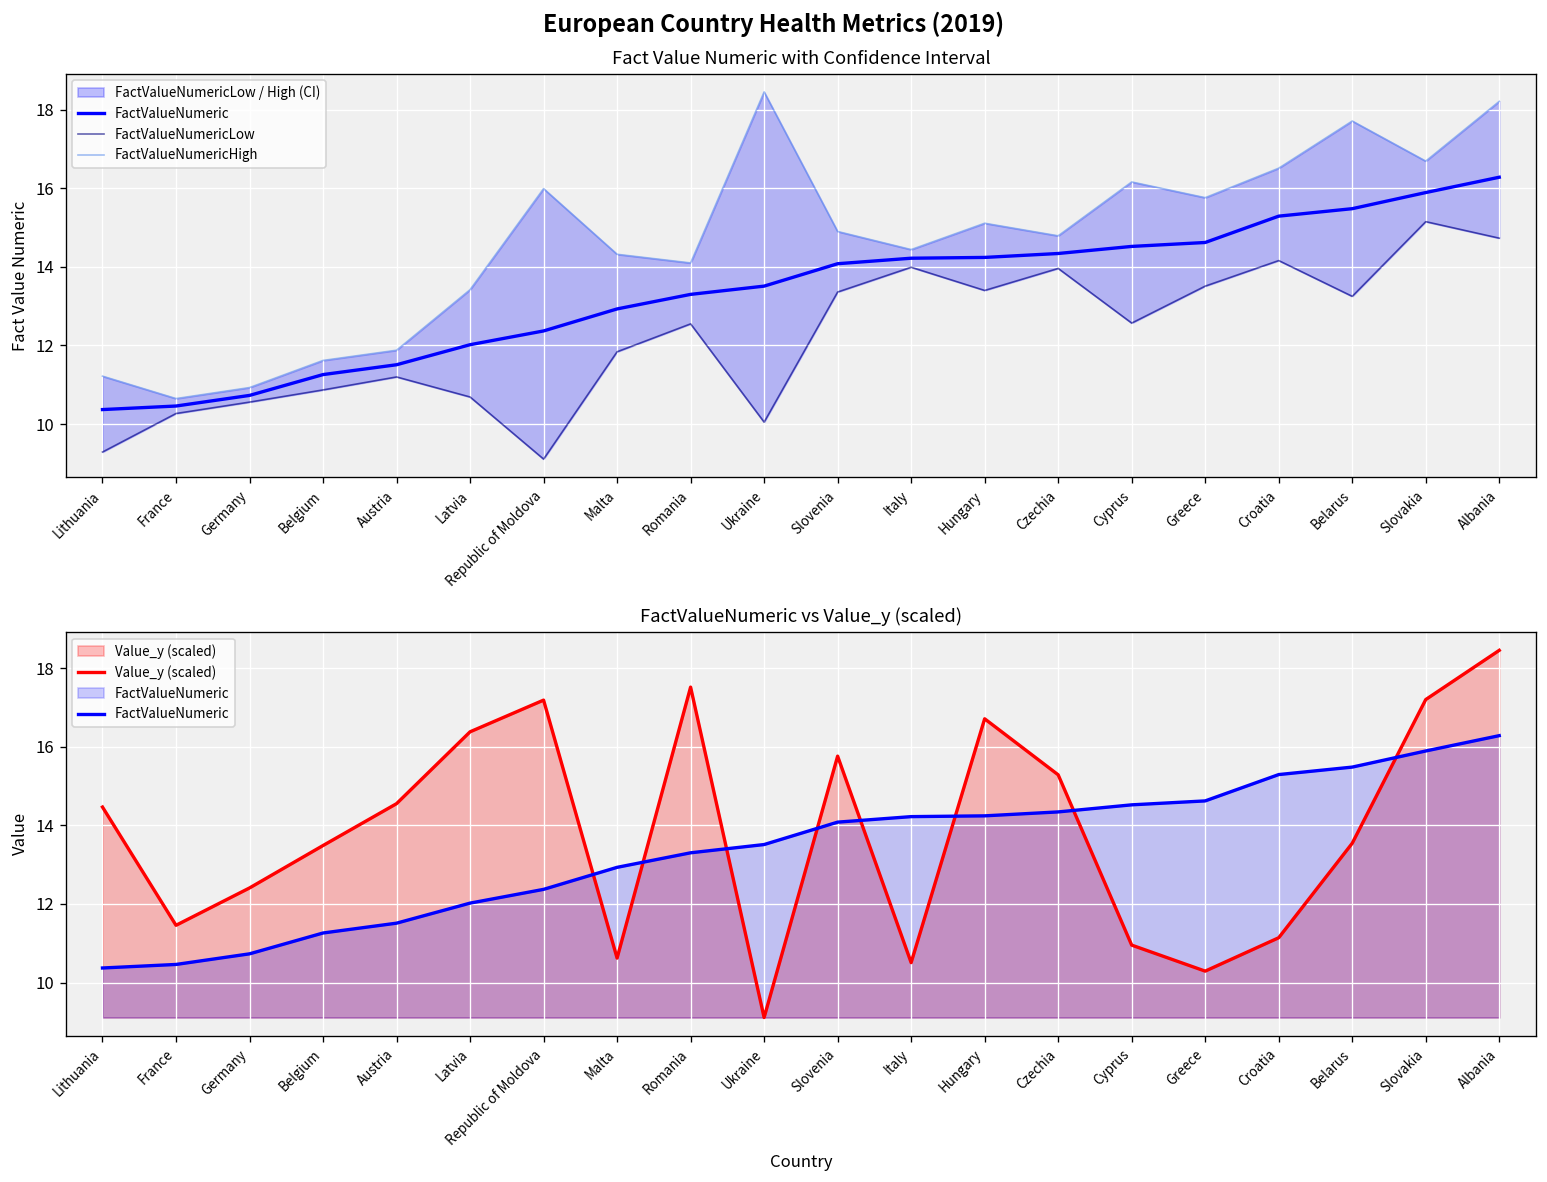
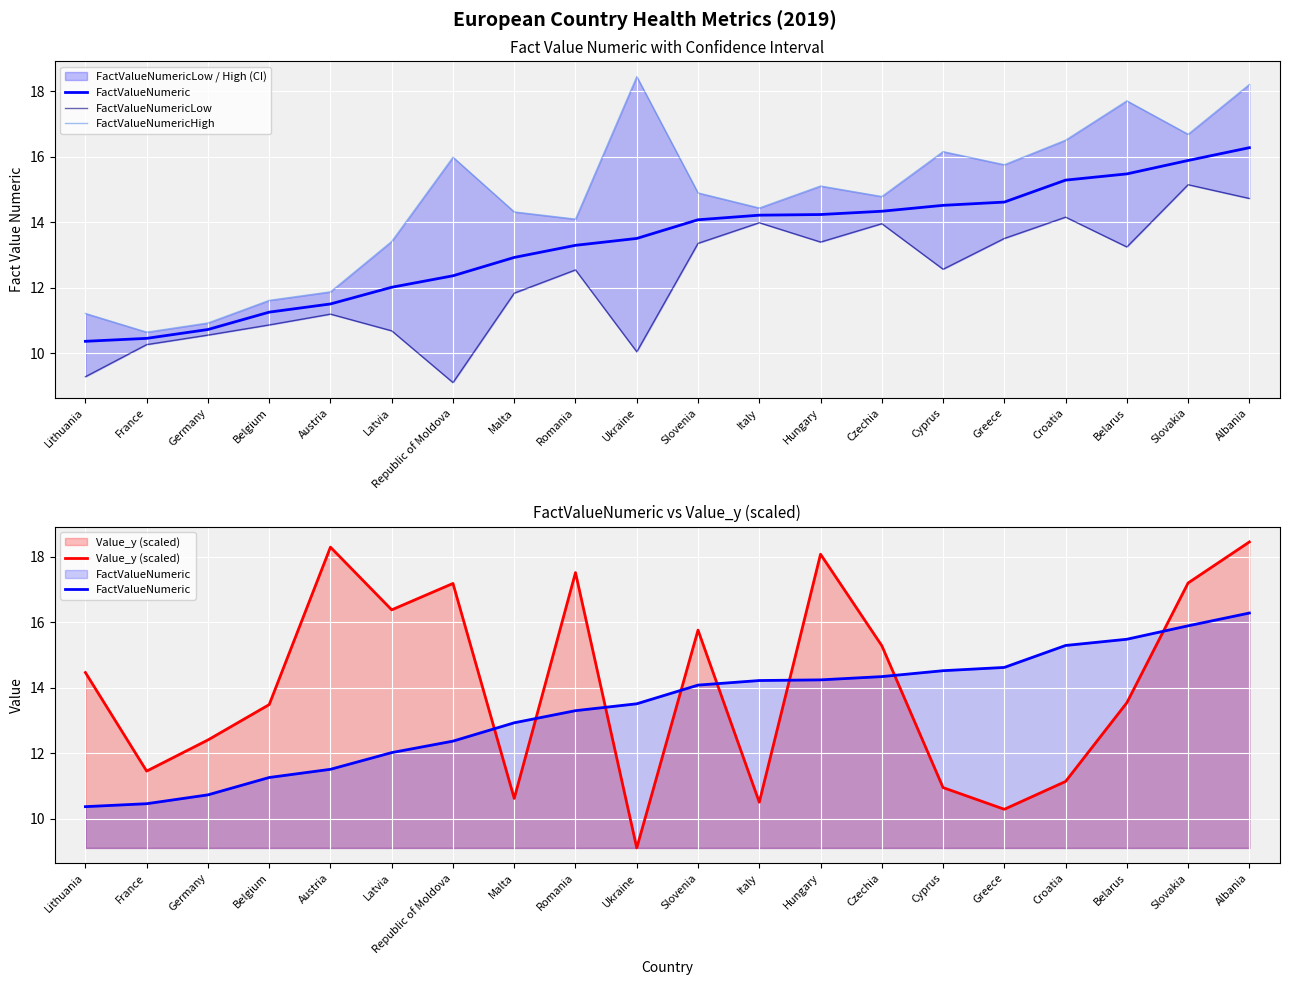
  {
    "Fact Value Numeric with Confidence Interval": {
      "FactValueNumericLow": {
        "Lithuania": 9.3,
        "France": 10.3,
        "Germany": 10.6,
        "Belgium": 10.9,
        "Austria": 11.2,
        "Latvia": 10.7,
        "Republic of Moldova": 9.1,
        "Malta": 11.8,
        "Romania": 12.6,
        "Ukraine": 10.1,
        "Slovenia": 13.4,
        "Italy": 14.0,
        "Hungary": 13.4,
        "Czechia": 14.0,
        "Cyprus": 12.6,
        "Greece": 13.5,
        "Croatia": 14.2,
        "Belarus": 13.3,
        "Slovakia": 15.2,
        "Albania": 14.7
      }
    },
    "FactValueNumeric vs Value_y (scaled)": {
      "Value_y (scaled)": {
        "Lithuania": 14.5,
        "France": 11.5,
        "Germany": 12.4,
        "Belgium": 13.5,
-       "Austria": 14.5,
+       "Austria": 18.3,
        "Latvia": 16.4,
        "Republic of Moldova": 17.2,
        "Malta": 10.6,
        "Romania": 17.5,
        "Ukraine": 9.1,
        "Slovenia": 15.8,
        "Italy": 10.5,
-       "Hungary": 16.7,
+       "Hungary": 18.1,
        "Czechia": 15.3,
        "Cyprus": 11.0,
        "Greece": 10.3,
        "Croatia": 11.1,
        "Belarus": 13.5,
        "Slovakia": 17.2,
        "Albania": 18.5
      },
      "FactValueNumeric": {
        "Lithuania": 10.4,
        "France": 10.5,
        "Germany": 10.7,
        "Belgium": 11.3,
        "Austria": 11.5,
        "Latvia": 12.0,
        "Republic of Moldova": 12.4,
        "Malta": 12.9,
        "Romania": 13.3,
        "Ukraine": 13.5,
        "Slovenia": 14.1,
        "Italy": 14.2,
        "Hungary": 14.2,
        "Czechia": 14.3,
        "Cyprus": 14.5,
        "Greece": 14.6,
        "Croatia": 15.3,
        "Belarus": 15.5,
        "Slovakia": 15.9,
        "Albania": 16.3
      }
    }
  }
